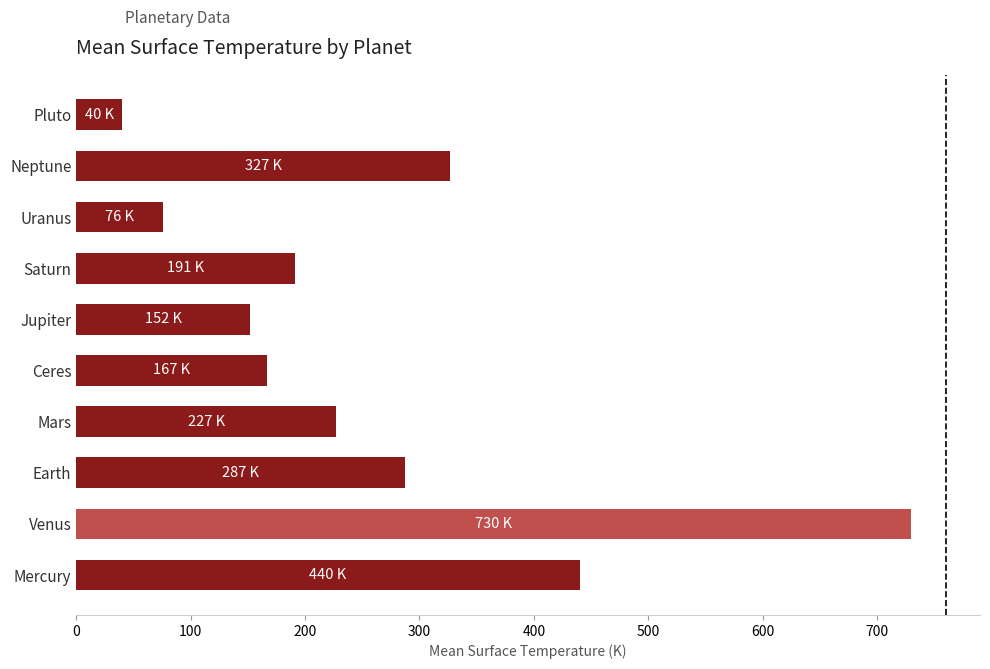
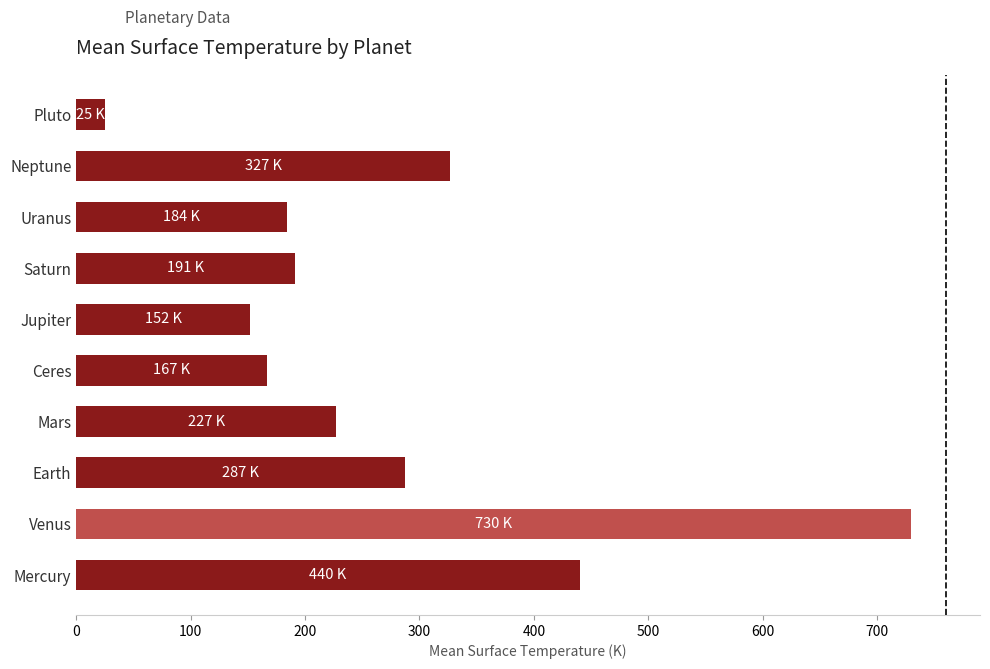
  {
-   "Pluto": 40,
+   "Pluto": 25,
    "Neptune": 327,
-   "Uranus": 76,
+   "Uranus": 184,
    "Saturn": 191,
    "Jupiter": 152,
    "Ceres": 167,
    "Mars": 227,
    "Earth": 287,
    "Venus": 730,
    "Mercury": 440
  }
